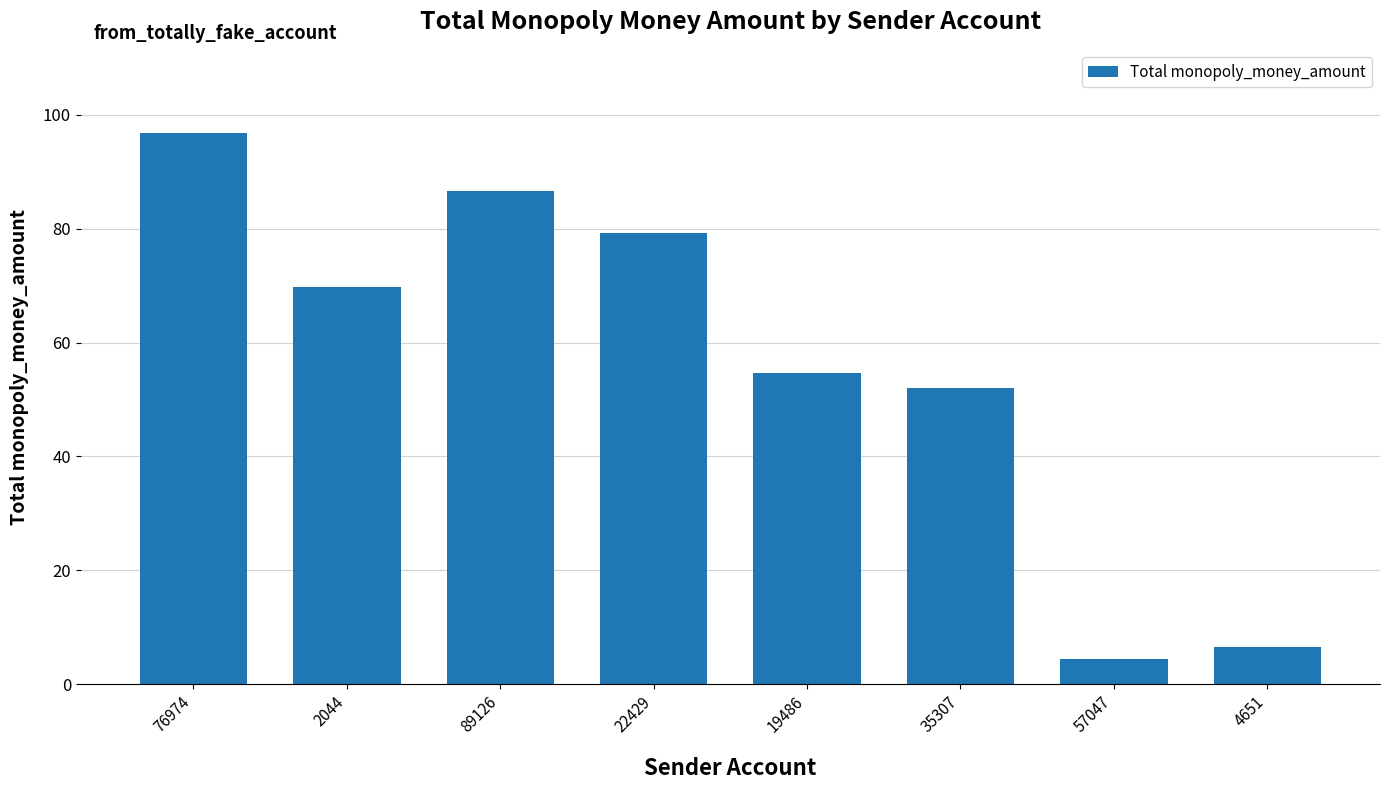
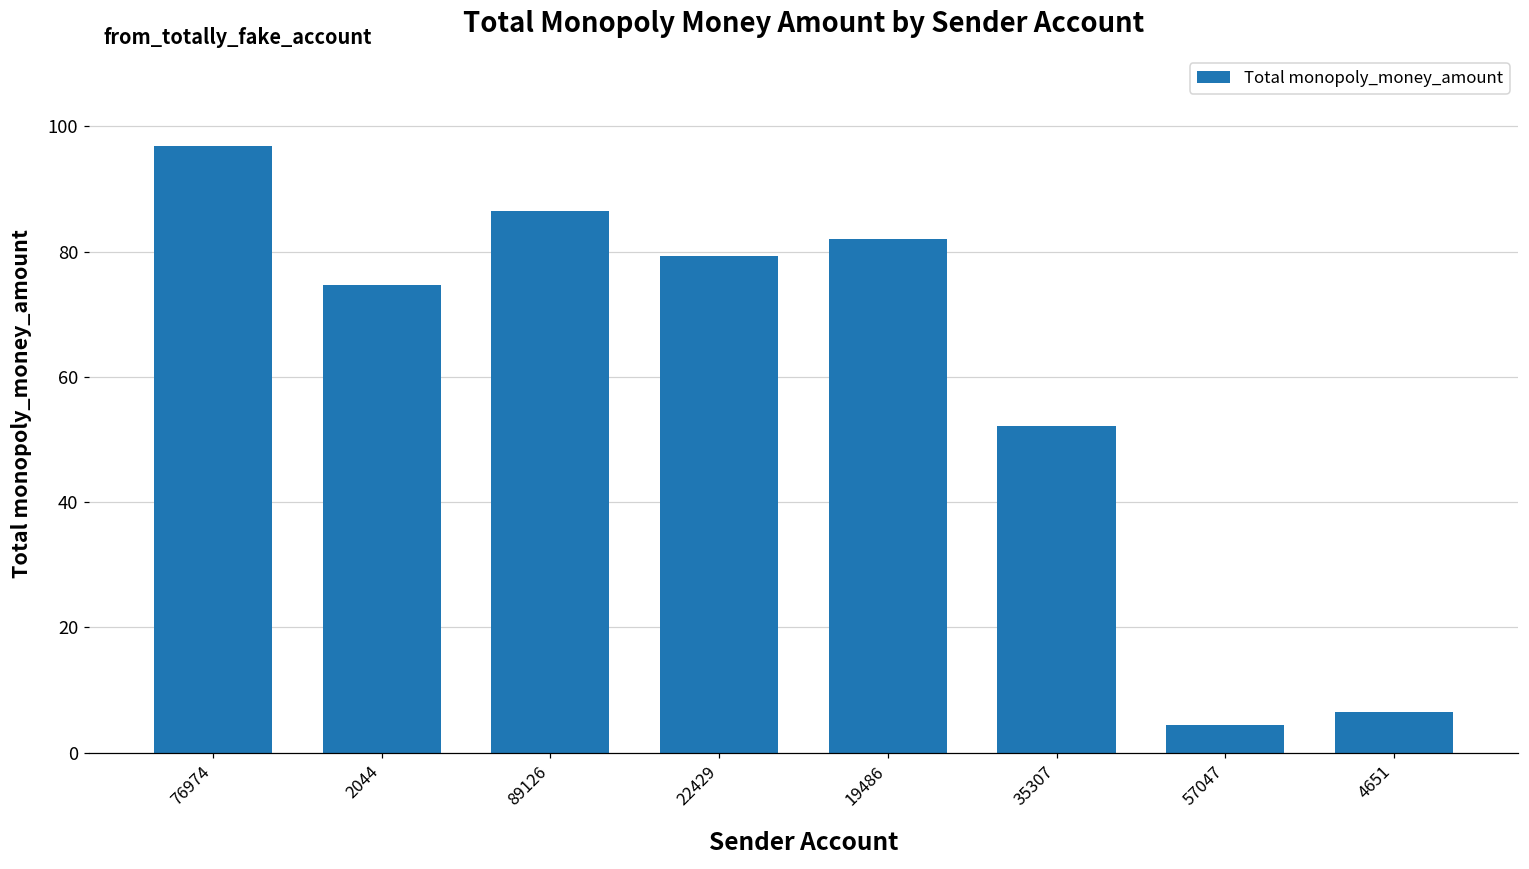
  {
    "76974": 97,
-   "2044": 70,
+   "2044": 75,
    "89126": 87,
    "22429": 79,
-   "19486": 55,
+   "19486": 82,
    "35307": 52,
    "57047": 4,
    "4651": 7
  }
